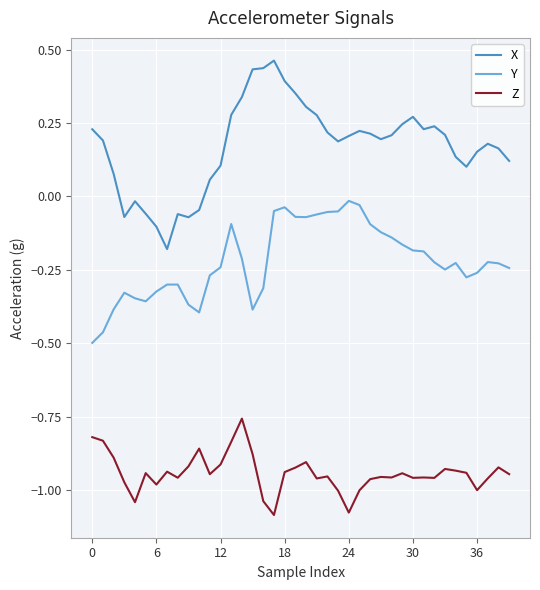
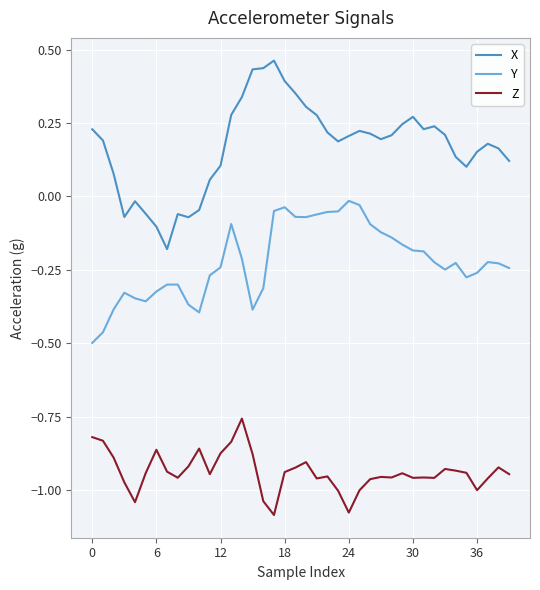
  {
    "Z": {
      "0": -0.82,
-     "6": -0.98,
-     "12": -0.91,
+     "6": -0.86,
+     "12": -0.88,
      "18": -0.94,
      "24": -1.08,
      "30": -0.96,
      "36": -1.00
    }
  }
